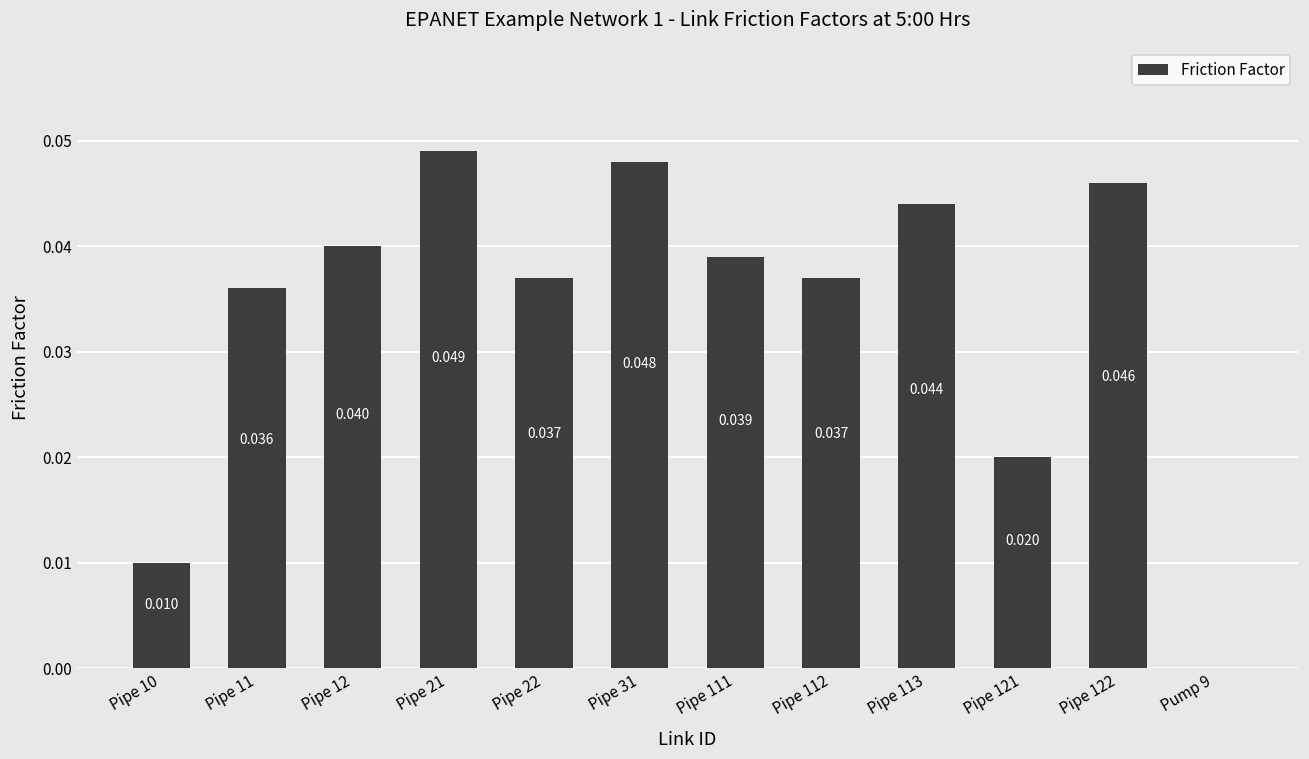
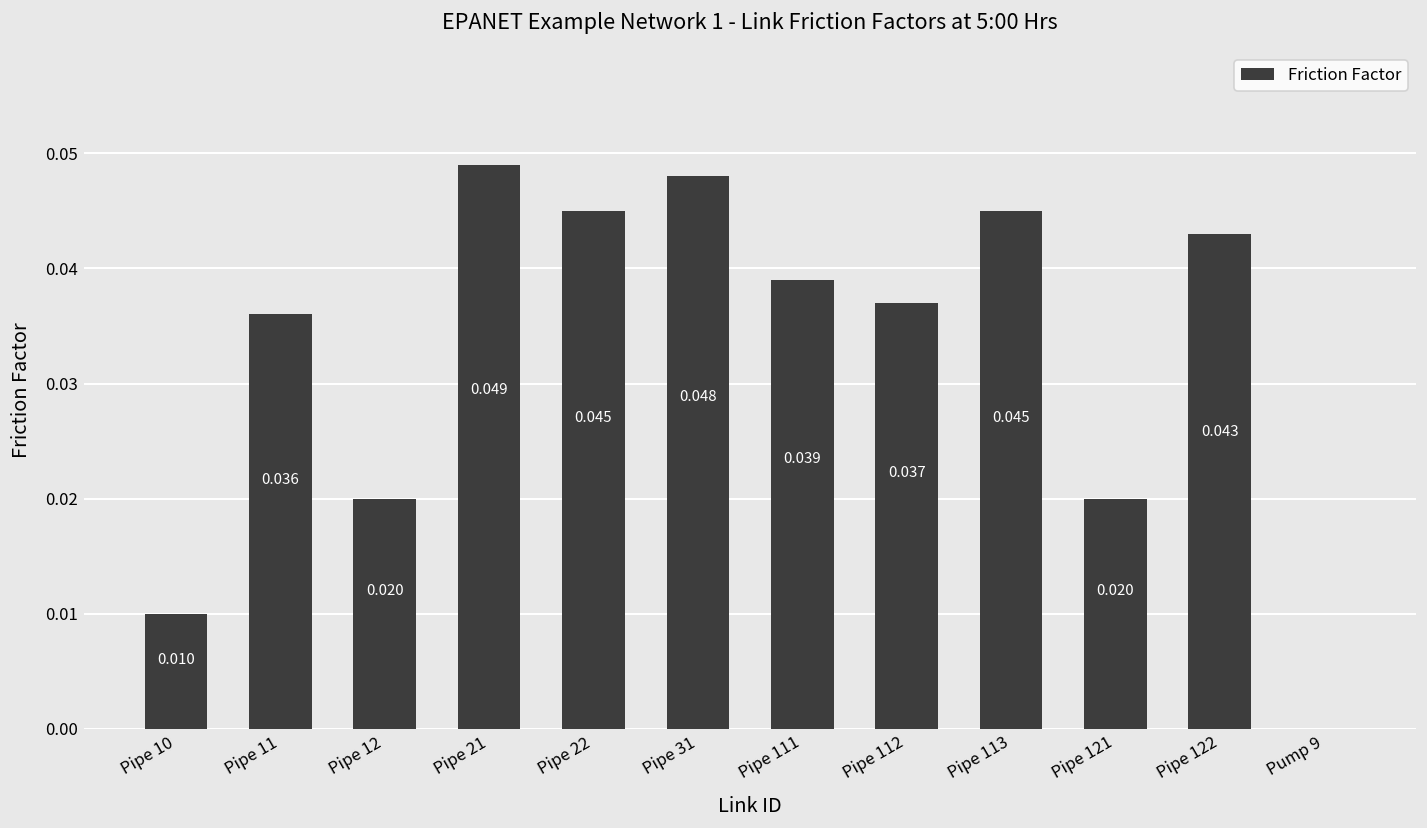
  {
    "Pipe 10": 0.010,
    "Pipe 11": 0.036,
-   "Pipe 12": 0.040,
+   "Pipe 12": 0.020,
    "Pipe 21": 0.049,
-   "Pipe 22": 0.037,
+   "Pipe 22": 0.045,
    "Pipe 31": 0.048,
    "Pipe 111": 0.039,
    "Pipe 112": 0.037,
-   "Pipe 113": 0.044,
+   "Pipe 113": 0.045,
    "Pipe 121": 0.020,
-   "Pipe 122": 0.046
+   "Pipe 122": 0.043
  }
